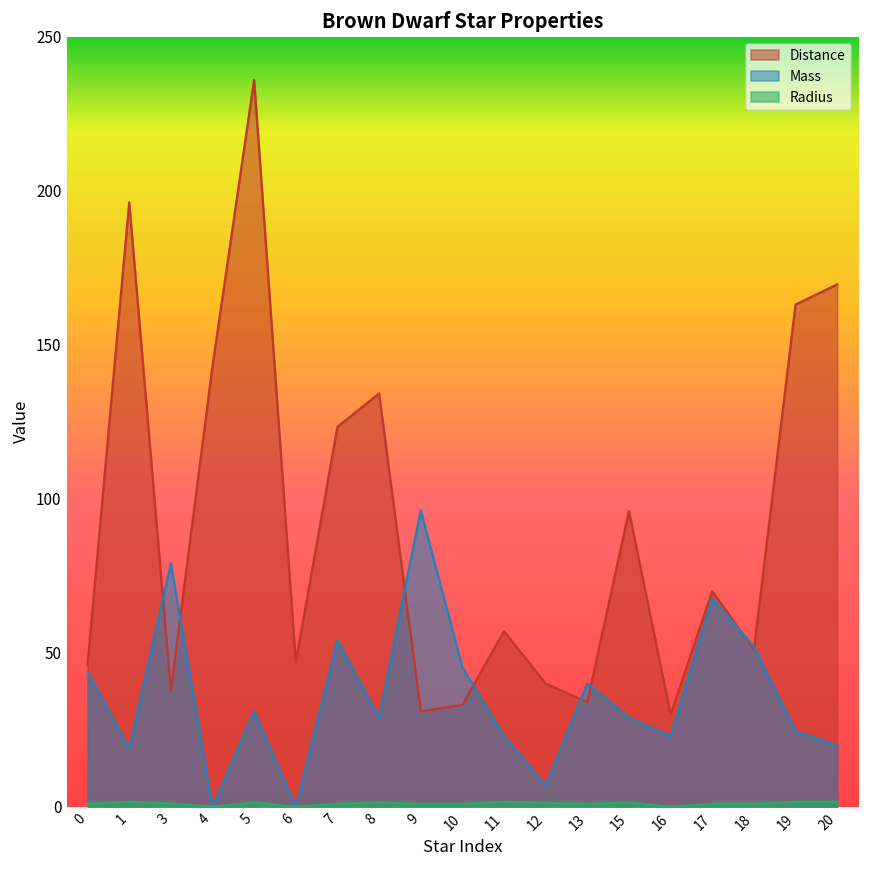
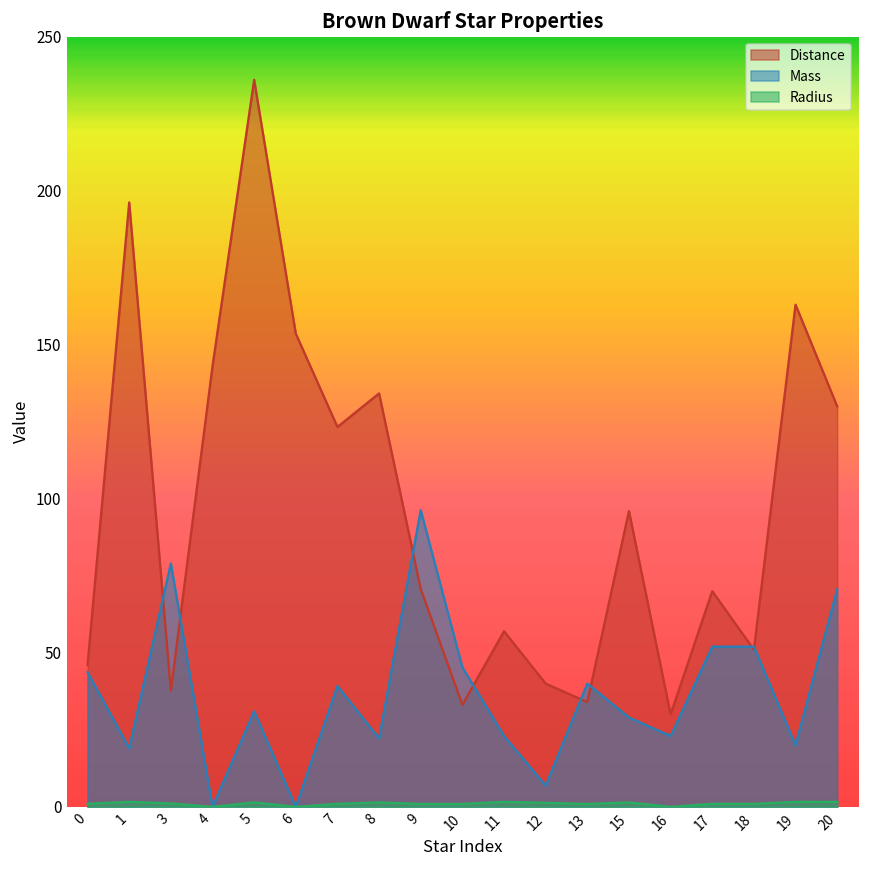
  {
    "Distance": {
      "0": 46,
      "1": 196,
      "3": 38,
      "4": 143,
      "5": 236,
-     "6": 47,
+     "6": 154,
      "7": 123,
      "8": 134,
-     "9": 31,
+     "9": 71,
      "10": 33,
      "11": 57,
      "12": 40,
      "13": 34,
      "15": 96,
      "16": 30,
      "17": 70,
      "18": 51,
      "19": 163,
-     "20": 170
+     "20": 130
    },
    "Mass": {
      "0": 44,
      "1": 19,
      "3": 79,
      "5": 31,
-     "7": 54,
-     "8": 29,
+     "7": 39,
+     "8": 22,
      "9": 96,
      "10": 45,
      "11": 23,
      "12": 7,
      "13": 40,
      "15": 29,
      "16": 23,
-     "17": 68,
+     "17": 52,
      "18": 52,
-     "19": 25,
-     "20": 20
+     "19": 20,
+     "20": 71
    },
    "Radius": {
      "0": 1,
      "1": 2,
      "3": 1,
      "5": 1,
      "7": 1,
      "8": 1,
      "9": 1,
      "10": 1,
      "11": 2,
      "12": 1,
      "13": 1,
      "15": 1,
      "16": 0,
      "17": 1,
      "18": 1,
      "19": 2,
      "20": 2
    }
  }
